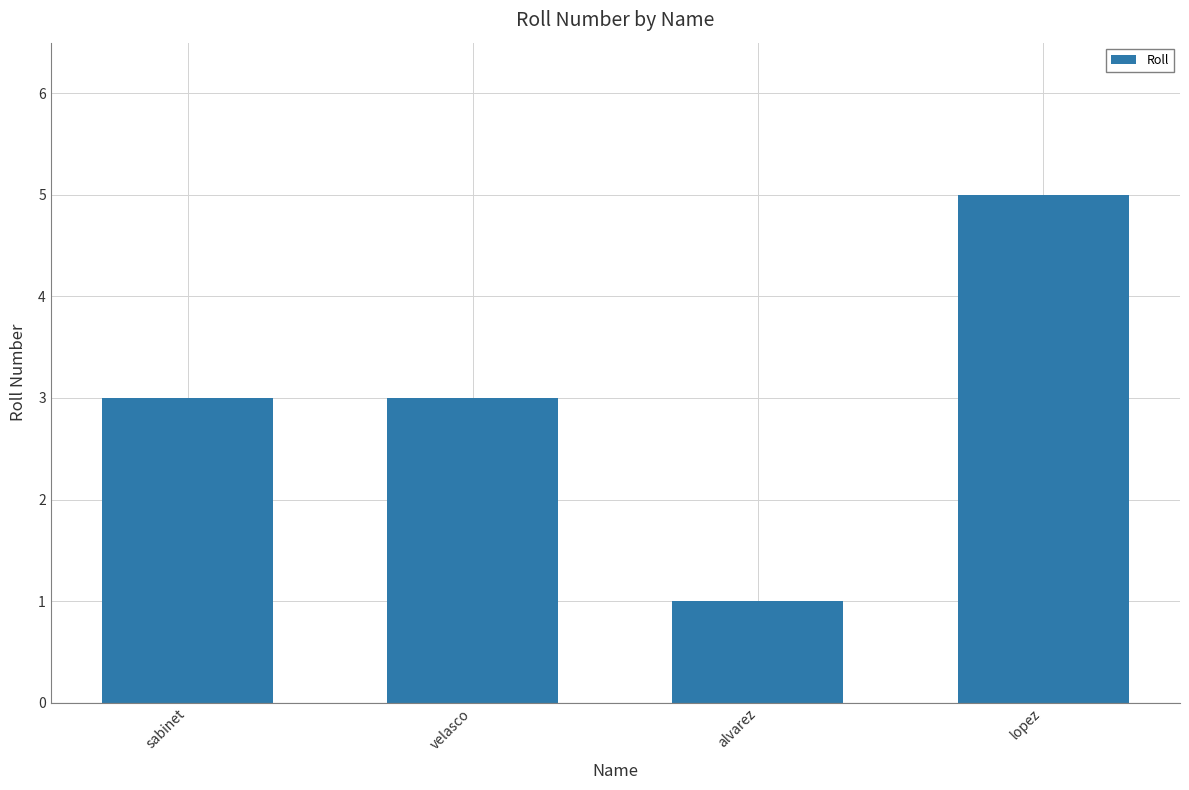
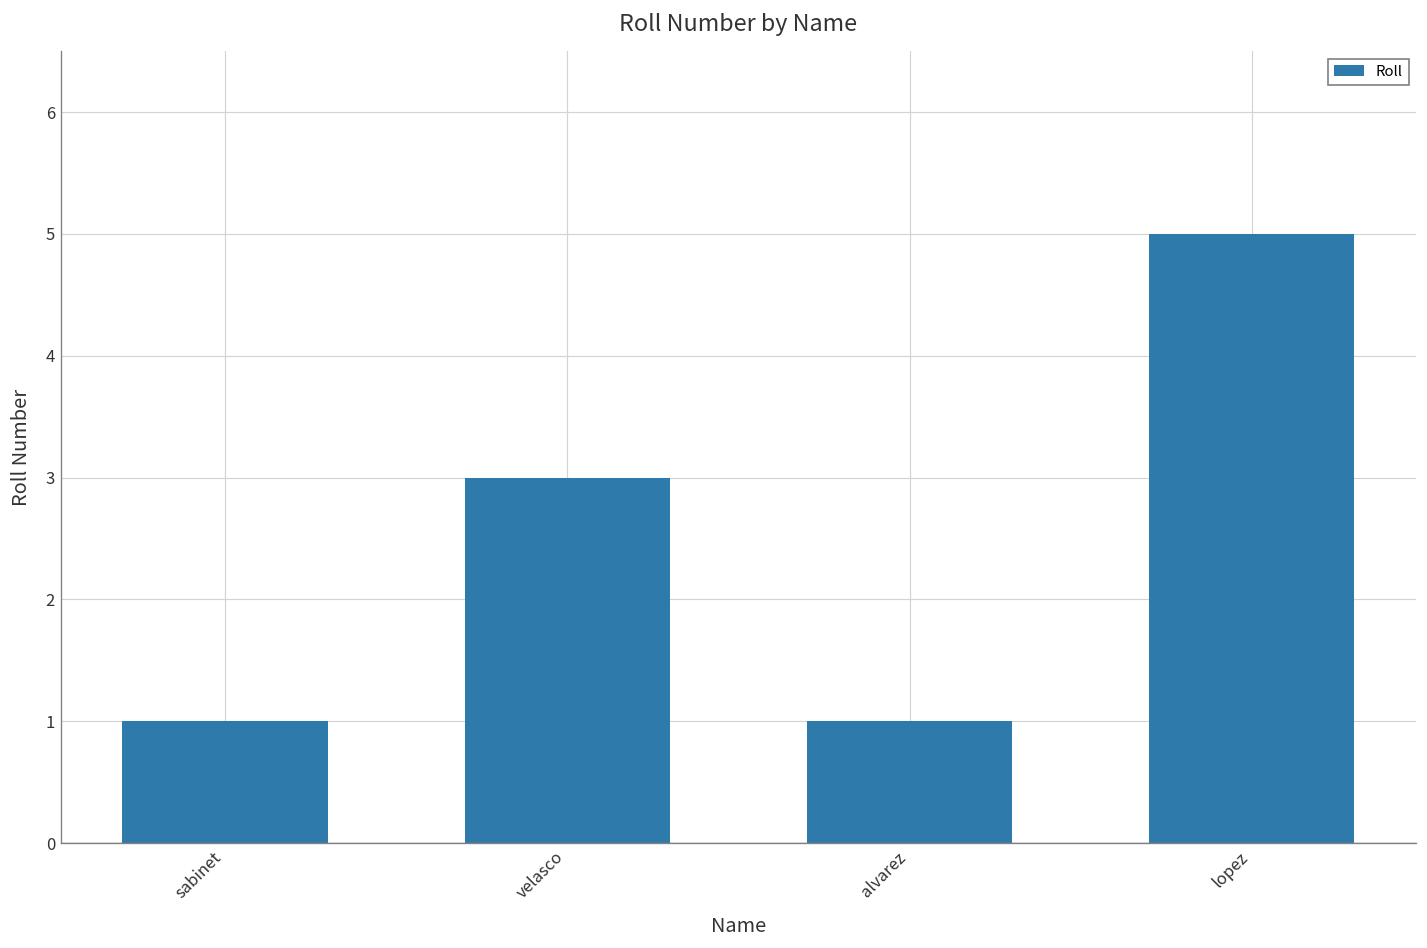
  {
-   "sabinet": 3,
+   "sabinet": 1,
    "velasco": 3,
    "alvarez": 1,
    "lopez": 5
  }
